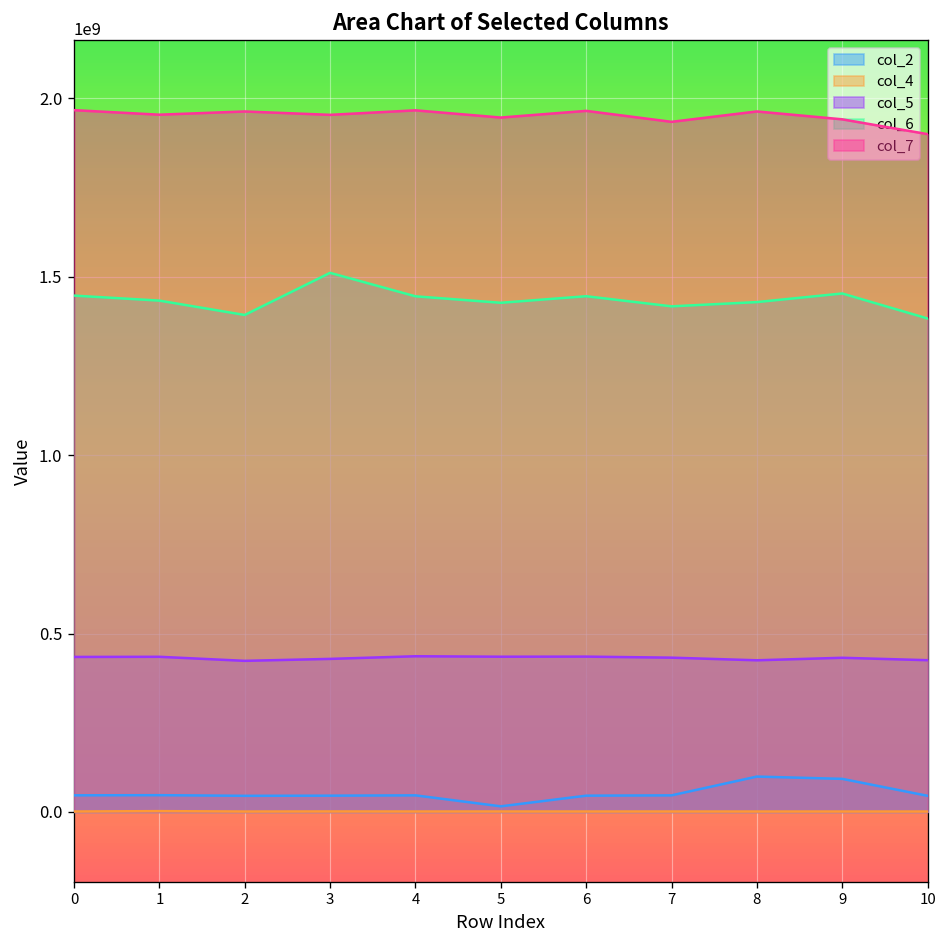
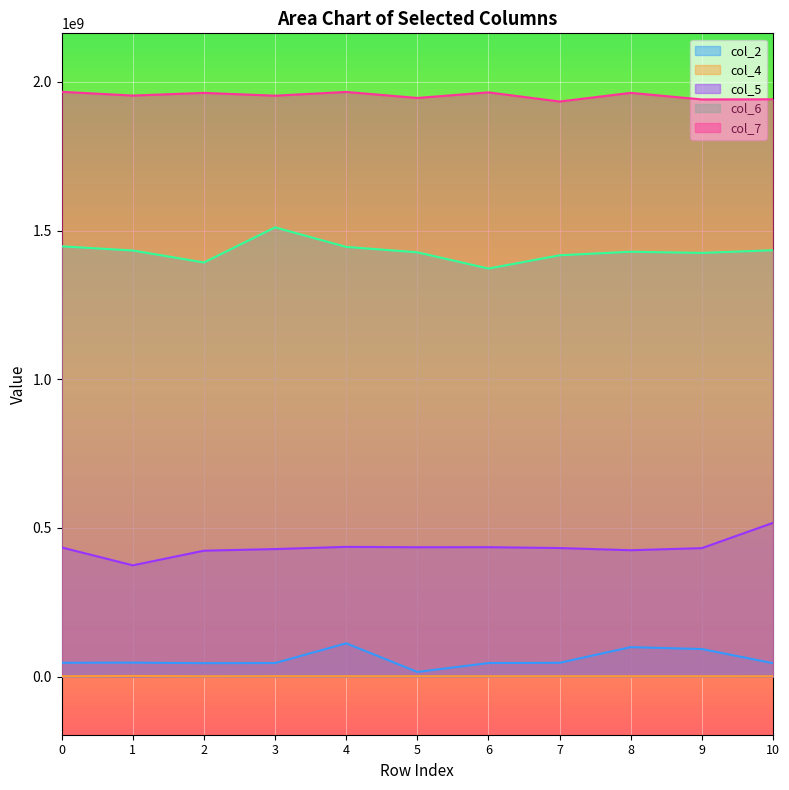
  {
    "col_2": {
      "0": 50000000,
      "1": 50000000,
      "2": 50000000,
      "3": 50000000,
-     "4": 50000000,
+     "4": 110000000,
      "5": 20000000,
      "6": 50000000,
      "7": 50000000,
      "8": 100000000,
      "9": 90000000,
      "10": 50000000
    },
    "col_4": {
      "0": 0,
      "1": 0,
      "2": 0,
      "3": 0,
      "4": 0,
      "5": 0,
      "6": 0,
      "7": 0,
      "8": 0,
      "9": 0,
      "10": 0
    },
    "col_5": {
      "0": 430000000,
-     "1": 430000000,
+     "1": 370000000,
      "2": 420000000,
      "3": 430000000,
      "4": 440000000,
      "5": 430000000,
      "6": 440000000,
      "7": 430000000,
      "8": 420000000,
      "9": 430000000,
-     "10": 430000000
+     "10": 520000000
    },
    "col_6": {
      "0": 1450000000,
      "1": 1430000000,
      "2": 1390000000,
      "3": 1510000000,
      "4": 1450000000,
      "5": 1430000000,
-     "6": 1450000000,
+     "6": 1370000000,
      "7": 1420000000,
      "8": 1430000000,
-     "9": 1450000000,
-     "10": 1380000000
+     "9": 1420000000,
+     "10": 1430000000
    },
    "col_7": {
      "0": 1970000000,
      "1": 1950000000,
      "2": 1960000000,
      "3": 1950000000,
      "4": 1970000000,
      "5": 1950000000,
      "6": 1960000000,
      "7": 1930000000,
      "8": 1960000000,
-     "10": 1900000000
+     "10": 1940000000
    }
  }
